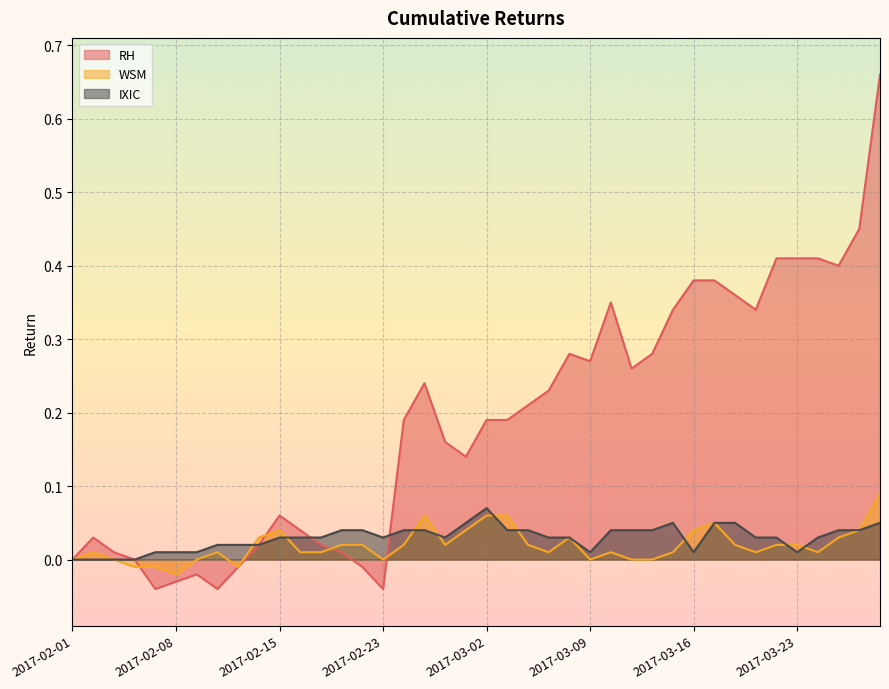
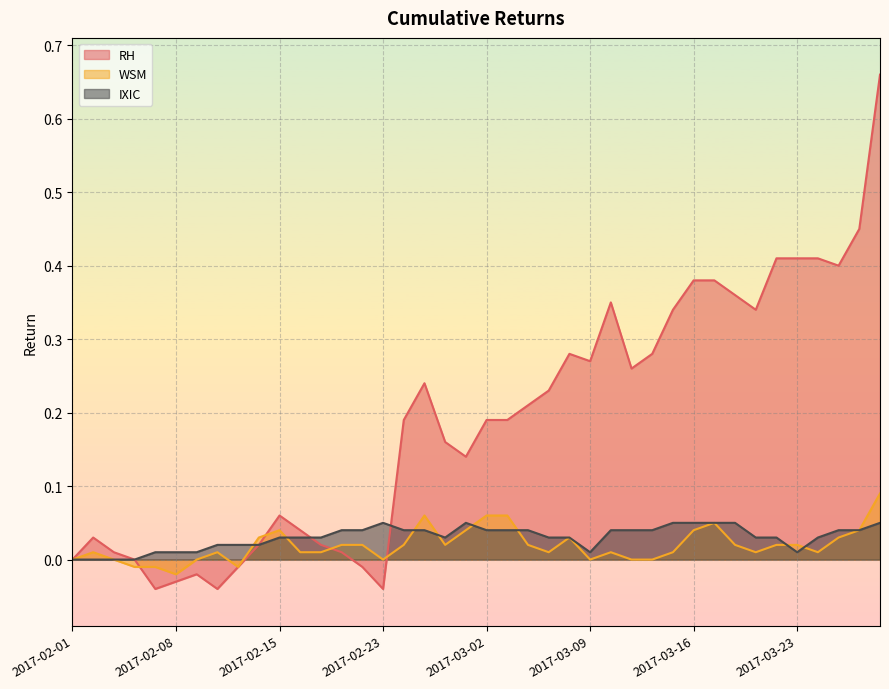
  {
    "IXIC": {
      "2017-02-08": 0.01,
      "2017-02-15": 0.03,
-     "2017-02-23": 0.03,
-     "2017-03-02": 0.07,
+     "2017-02-23": 0.05,
+     "2017-03-02": 0.04,
      "2017-03-09": 0.01,
-     "2017-03-16": 0.01,
+     "2017-03-16": 0.05,
      "2017-03-23": 0.01
    }
  }
